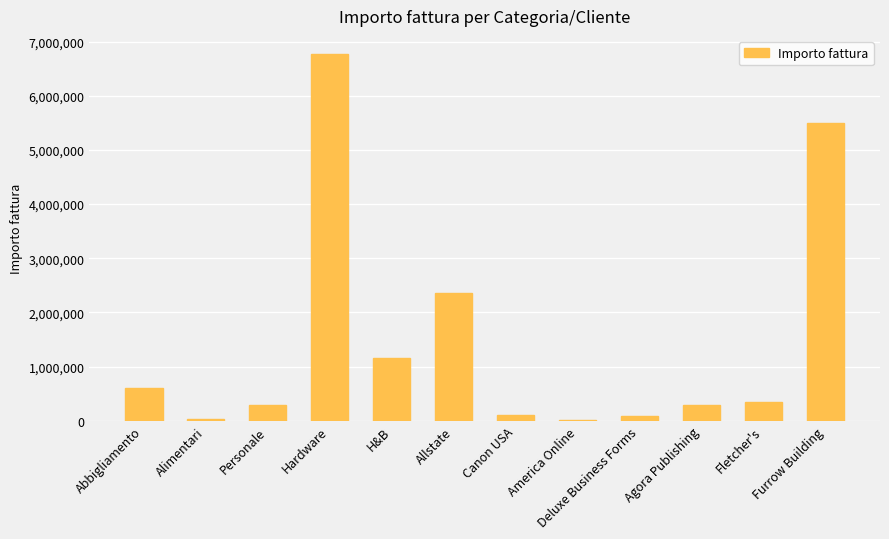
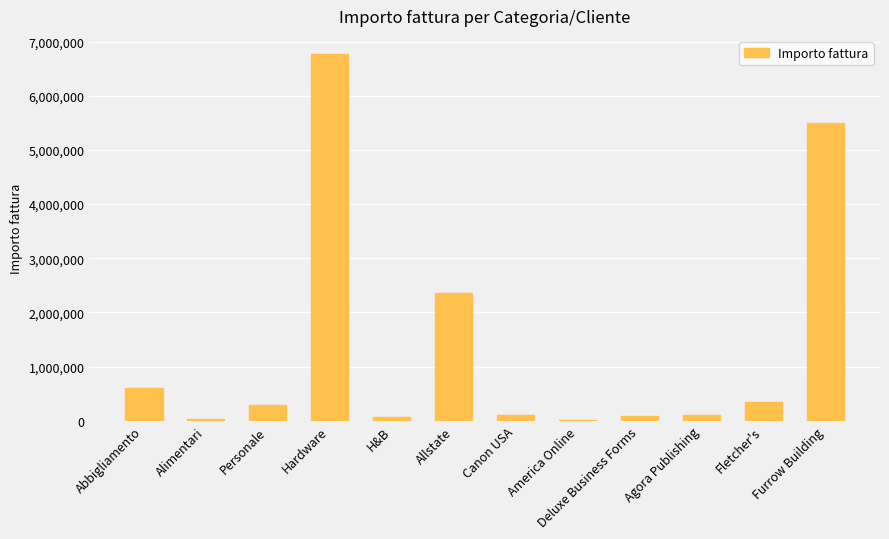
  {
    "Abbigliamento": "600,000",
    "Personale": "300,000",
    "Hardware": "6,800,000",
-   "H&B": "1,200,000",
+   "H&B": "100,000",
    "Allstate": "2,400,000",
    "Canon USA": "100,000",
    "Deluxe Business Forms": "100,000",
-   "Agora Publishing": "300,000",
+   "Agora Publishing": "100,000",
    "Fletcher's": "300,000",
    "Furrow Building": "5,500,000"
  }
